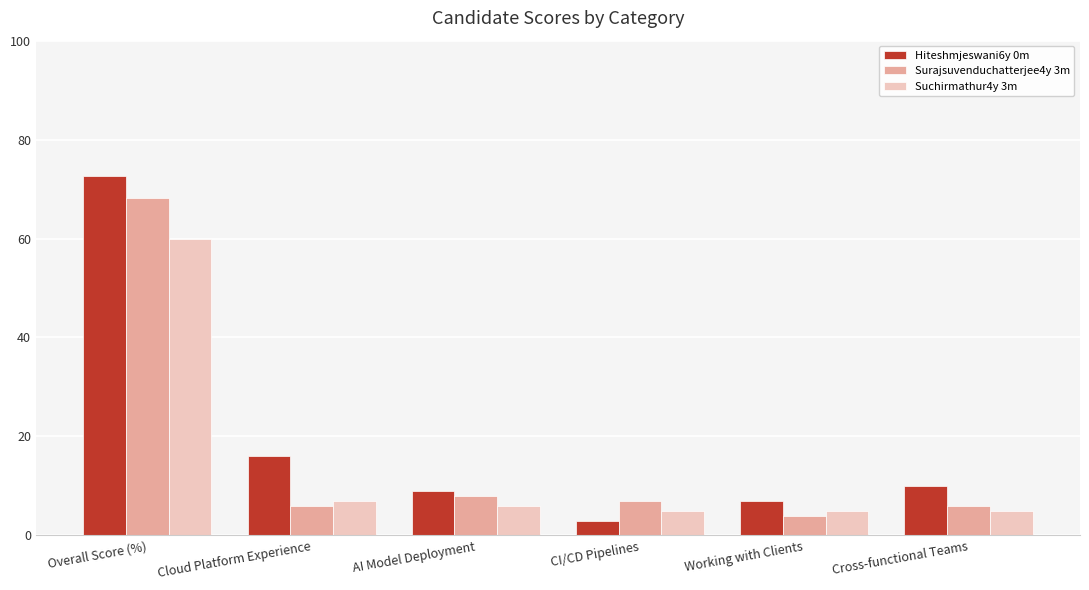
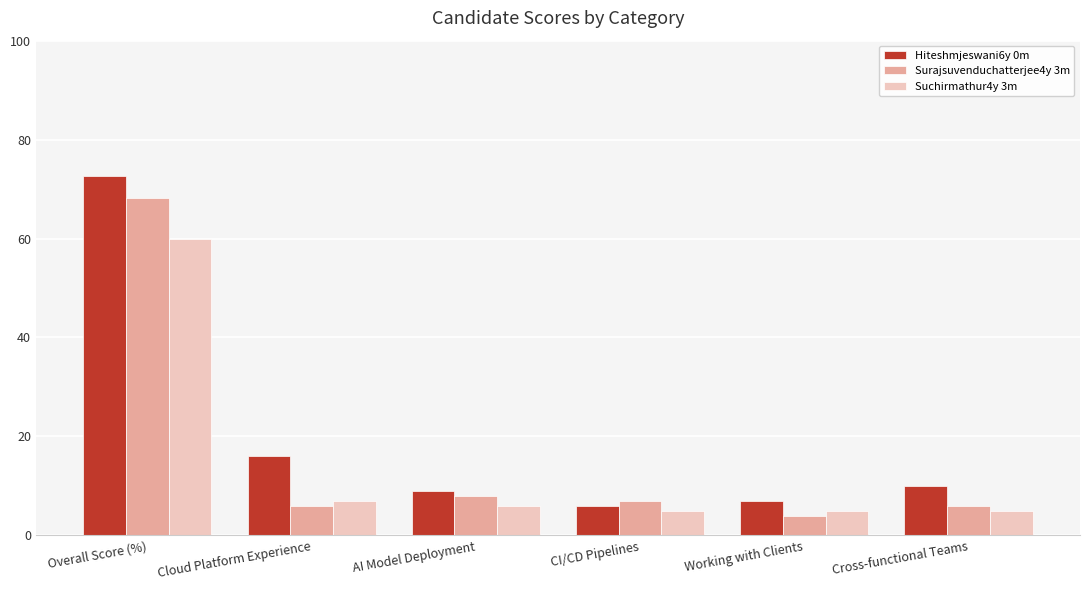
  {
    "Hiteshmjeswani6y 0m": {
      "Overall Score (%)": 73,
      "Cloud Platform Experience": 16,
      "AI Model Deployment": 9,
-     "CI/CD Pipelines": 3,
+     "CI/CD Pipelines": 6,
      "Working with Clients": 7,
      "Cross-functional Teams": 10
    }
  }
